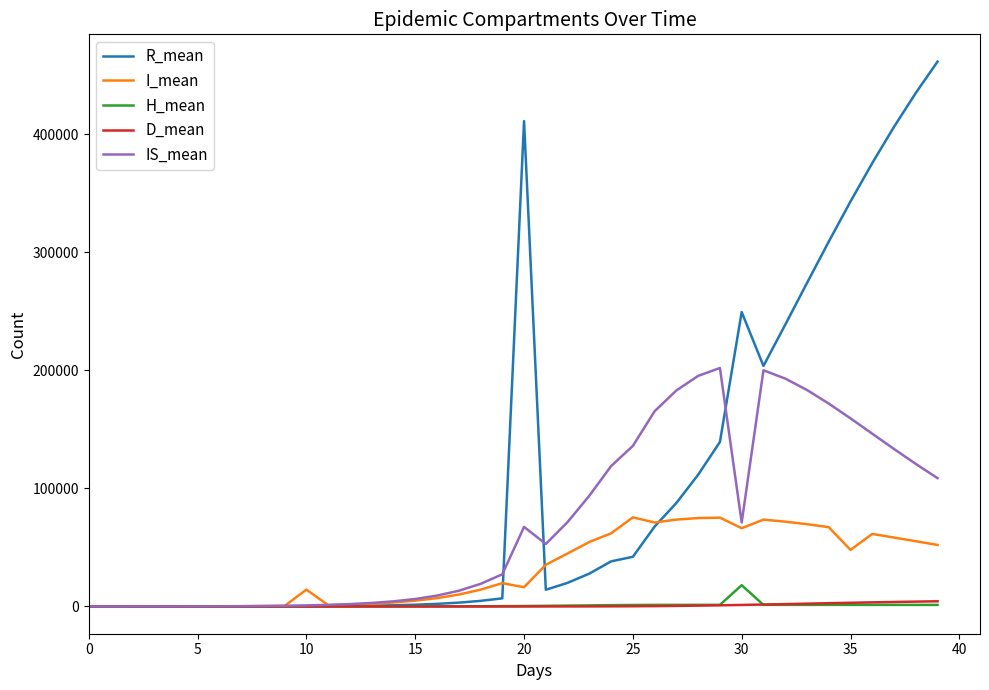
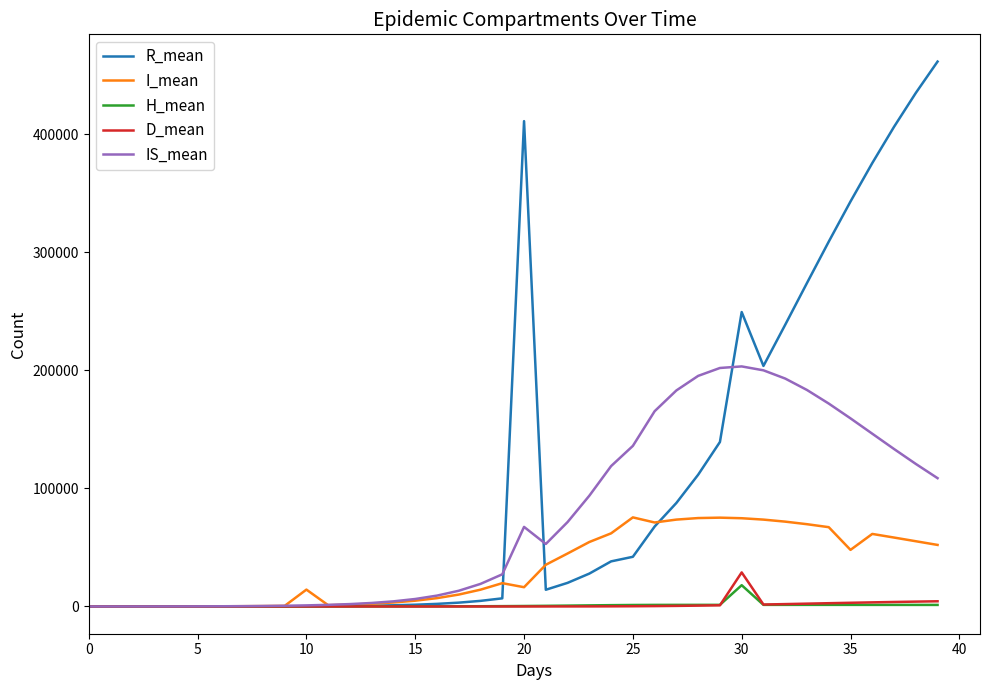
  {
    "R_mean": {
      "20": 411000,
      "25": 42000,
      "30": 249000,
      "35": 343000
    },
    "I_mean": {
      "10": 14000,
      "20": 16000,
      "25": 75000,
-     "30": 66000,
+     "30": 75000,
      "35": 48000
    },
    "H_mean": {
      "30": 18000
    },
    "D_mean": {
-     "30": 1000
+     "30": 29000
    },
    "IS_mean": {
      "20": 67000,
      "25": 136000,
-     "30": 71000,
+     "30": 203000,
      "35": 159000
    }
  }
